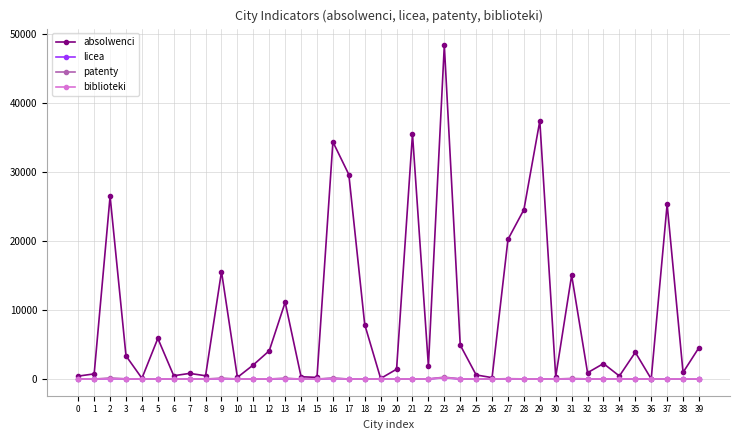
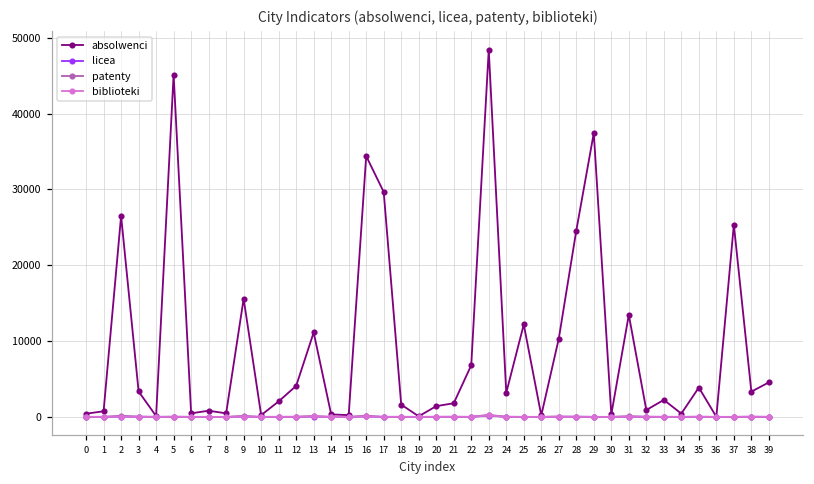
  {
    "absolwenci": {
      "0": 0,
      "1": 1000,
      "2": 27000,
      "3": 3000,
-     "5": 6000,
+     "5": 45000,
      "6": 0,
      "7": 1000,
      "8": 0,
      "9": 16000,
      "11": 2000,
      "12": 4000,
      "13": 11000,
      "16": 34000,
      "17": 30000,
-     "18": 8000,
+     "18": 2000,
      "20": 1000,
-     "21": 36000,
-     "22": 2000,
+     "21": 2000,
+     "22": 7000,
      "23": 48000,
-     "24": 5000,
-     "25": 1000,
-     "27": 20000,
+     "24": 3000,
+     "25": 12000,
+     "27": 10000,
      "28": 25000,
      "29": 37000,
-     "31": 15000,
+     "31": 13000,
      "32": 1000,
      "33": 2000,
      "34": 0,
      "35": 4000,
      "37": 25000,
-     "38": 1000,
+     "38": 3000,
      "39": 5000
    }
  }
